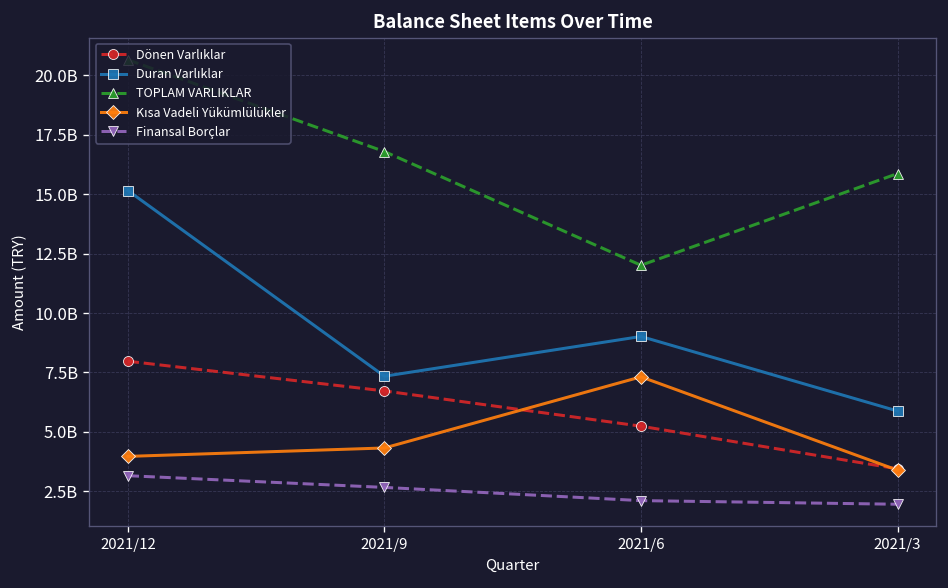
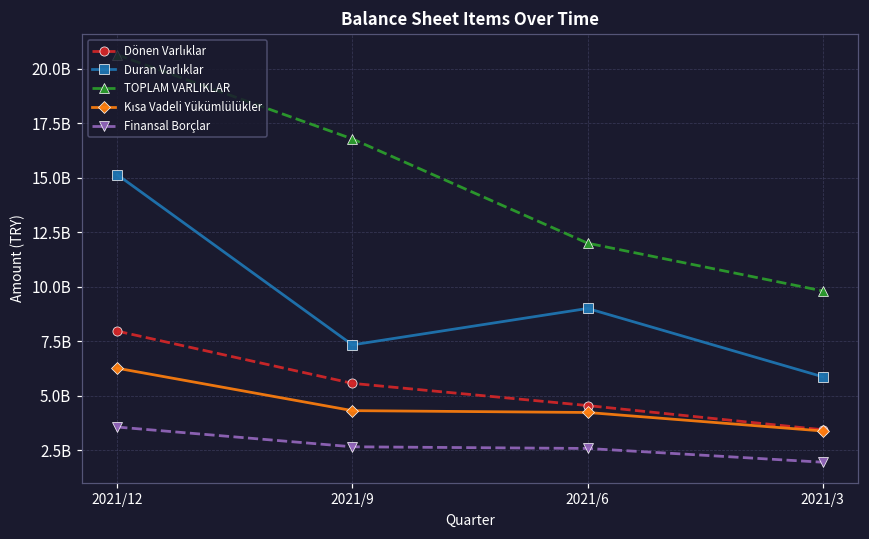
  {
    "Dönen Varlıklar": {
      "2021/12": 8000000000,
-     "2021/9": 6700000000,
-     "2021/6": 5200000000
+     "2021/9": 5600000000,
+     "2021/6": 4600000000
    },
    "Duran Varlıklar": {
      "2021/12": 15200000000,
      "2021/9": 7300000000,
      "2021/6": 9000000000,
      "2021/3": 5900000000
    },
    "TOPLAM VARLIKLAR": {
      "2021/9": 16800000000,
      "2021/6": 12000000000,
-     "2021/3": 15900000000
+     "2021/3": 9800000000
    },
    "Kısa Vadeli Yükümlülükler": {
-     "2021/12": 4000000000,
+     "2021/12": 6300000000,
      "2021/9": 4300000000,
-     "2021/6": 7300000000
+     "2021/6": 4200000000
    },
    "Finansal Borçlar": {
-     "2021/12": 3200000000,
+     "2021/12": 3600000000,
      "2021/9": 2700000000,
-     "2021/6": 2100000000,
+     "2021/6": 2600000000,
      "2021/3": 2000000000
    }
  }
